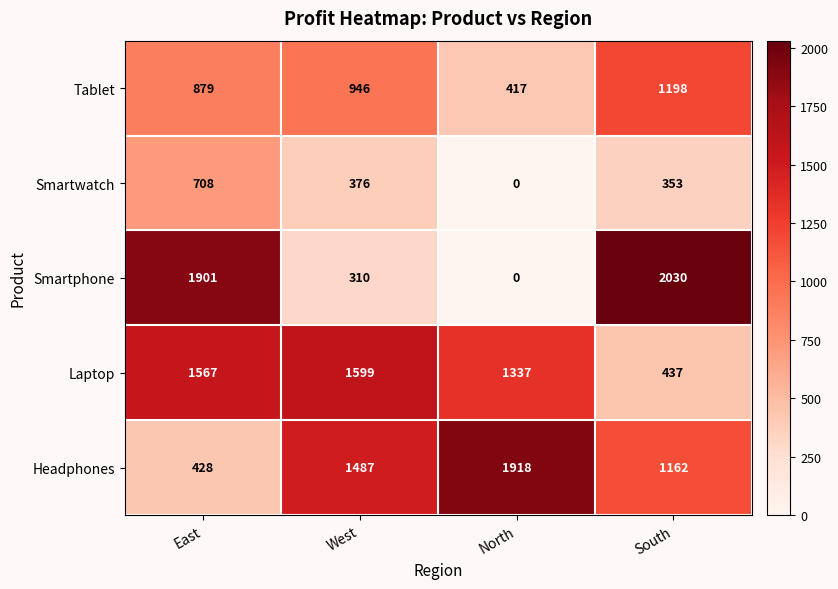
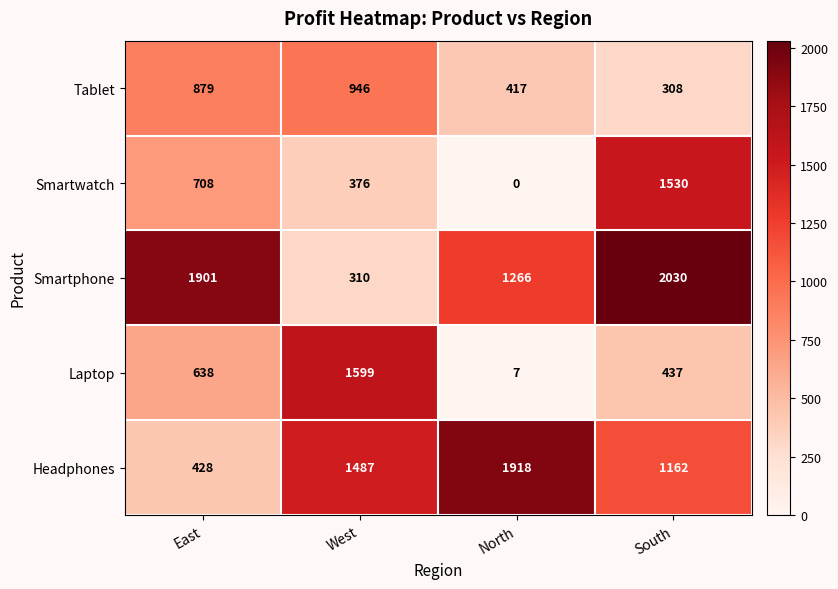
  {
    "Tablet": {
      "East": 879,
      "West": 946,
      "North": 417,
-     "South": 1198
+     "South": 308
    },
    "Smartwatch": {
      "East": 708,
      "West": 376,
      "North": 0,
-     "South": 353
+     "South": 1530
    },
    "Smartphone": {
      "East": 1901,
      "West": 310,
-     "North": 0,
+     "North": 1266,
      "South": 2030
    },
    "Laptop": {
-     "East": 1567,
+     "East": 638,
      "West": 1599,
-     "North": 1337,
+     "North": 7,
      "South": 437
    },
    "Headphones": {
      "East": 428,
      "West": 1487,
      "North": 1918,
      "South": 1162
    }
  }
